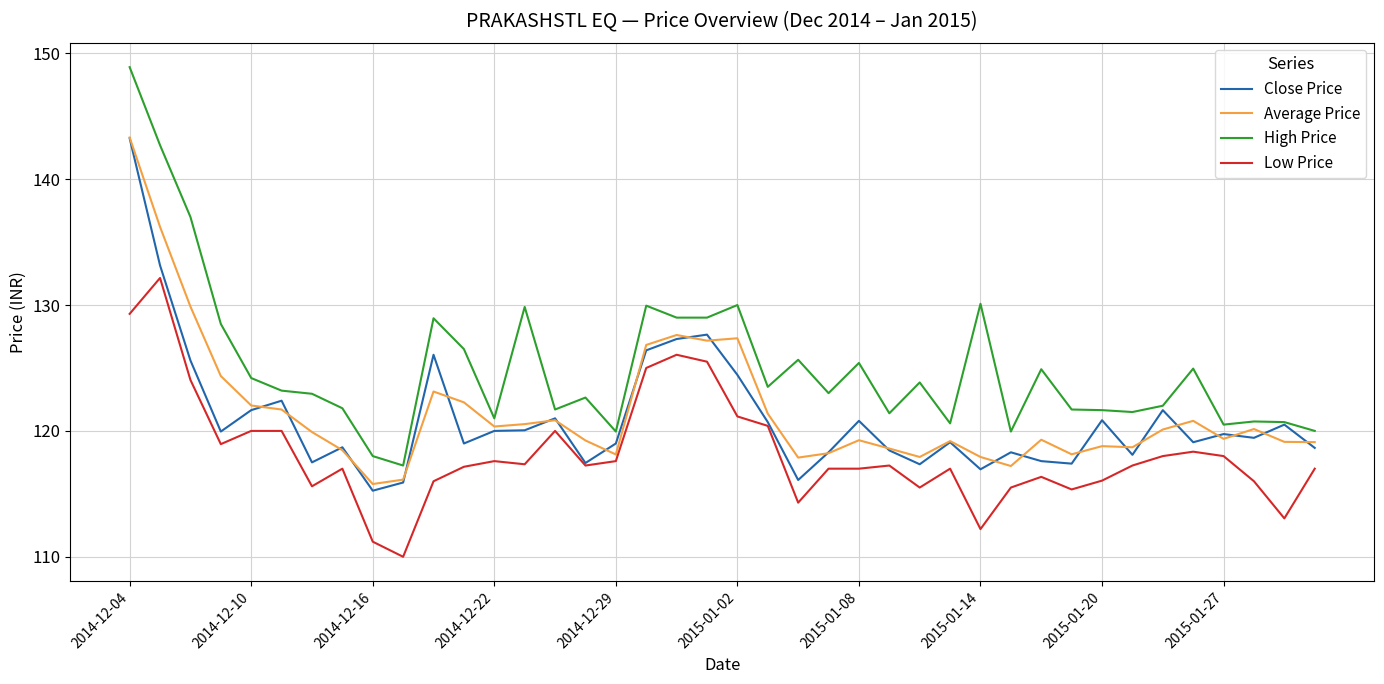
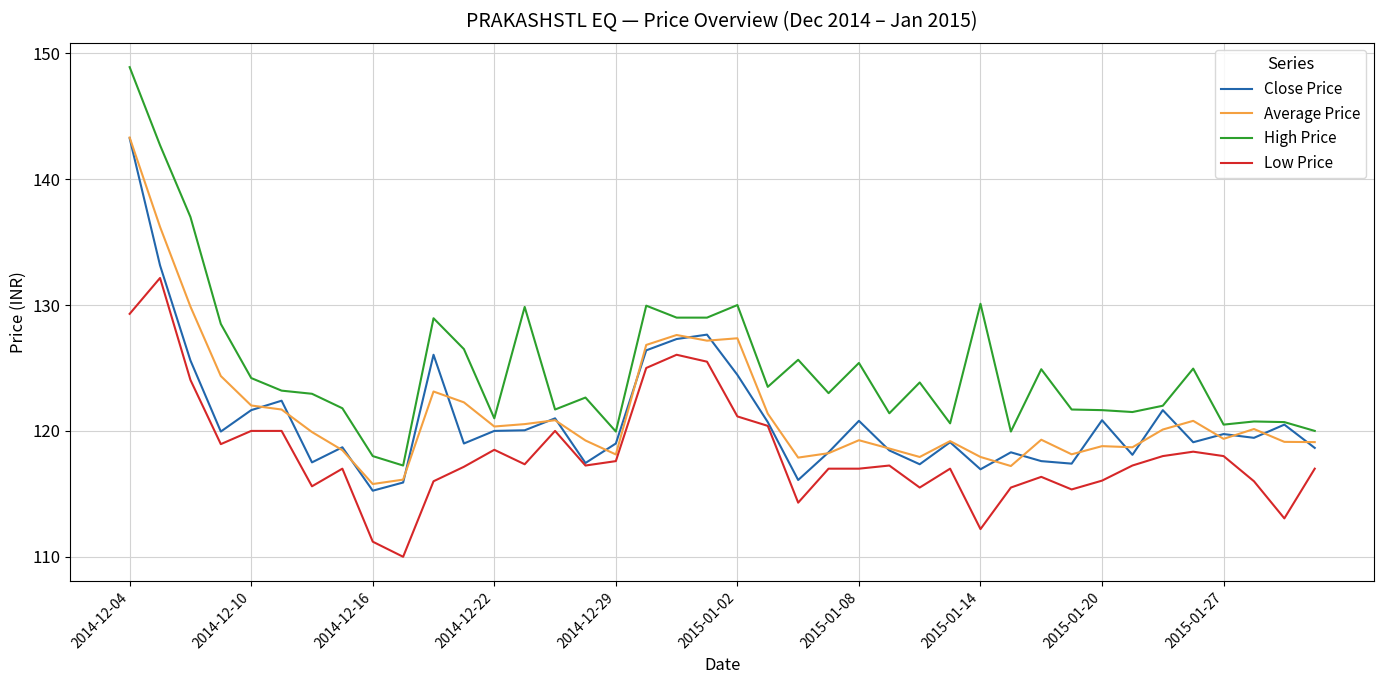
  {
    "Close Price": {
      "2014-12-10": 121.7,
      "2014-12-16": 115.3,
      "2014-12-22": 120.0,
      "2014-12-29": 119.0,
      "2015-01-02": 124.5,
      "2015-01-08": 120.8,
      "2015-01-14": 117.0,
      "2015-01-20": 120.9,
      "2015-01-27": 119.8
    },
    "Average Price": {
      "2014-12-10": 122.0,
      "2014-12-16": 115.8,
      "2014-12-22": 120.4,
      "2014-12-29": 118.1,
      "2015-01-02": 127.4,
      "2015-01-08": 119.3,
      "2015-01-14": 117.9,
      "2015-01-20": 118.8,
      "2015-01-27": 119.4
    },
    "High Price": {
      "2014-12-04": 148.9,
      "2014-12-10": 124.2,
      "2014-12-16": 118.0,
      "2014-12-22": 121.0,
      "2014-12-29": 120.0,
      "2015-01-02": 130.0,
      "2015-01-08": 125.4,
      "2015-01-14": 130.1,
      "2015-01-20": 121.7,
      "2015-01-27": 120.5
    },
    "Low Price": {
      "2014-12-04": 129.3,
      "2014-12-10": 120.0,
      "2014-12-16": 111.2,
-     "2014-12-22": 117.6,
+     "2014-12-22": 118.5,
      "2014-12-29": 117.6,
      "2015-01-02": 121.2,
      "2015-01-08": 117.0,
      "2015-01-14": 112.2,
      "2015-01-20": 116.1,
      "2015-01-27": 118.0
    }
  }
